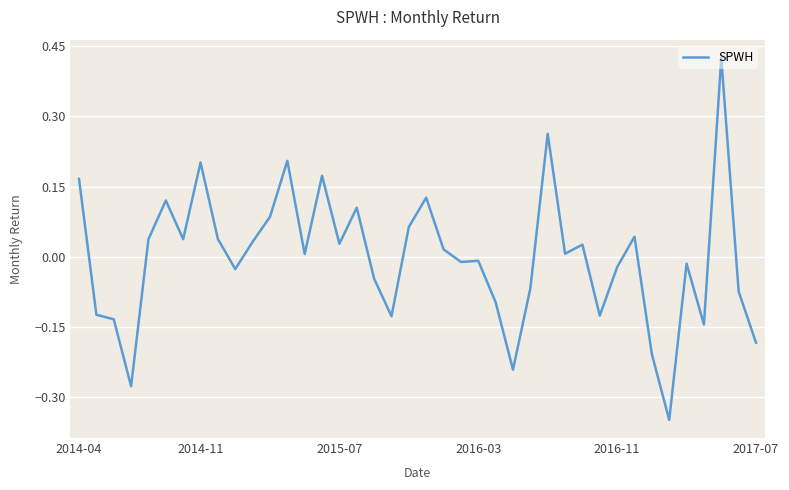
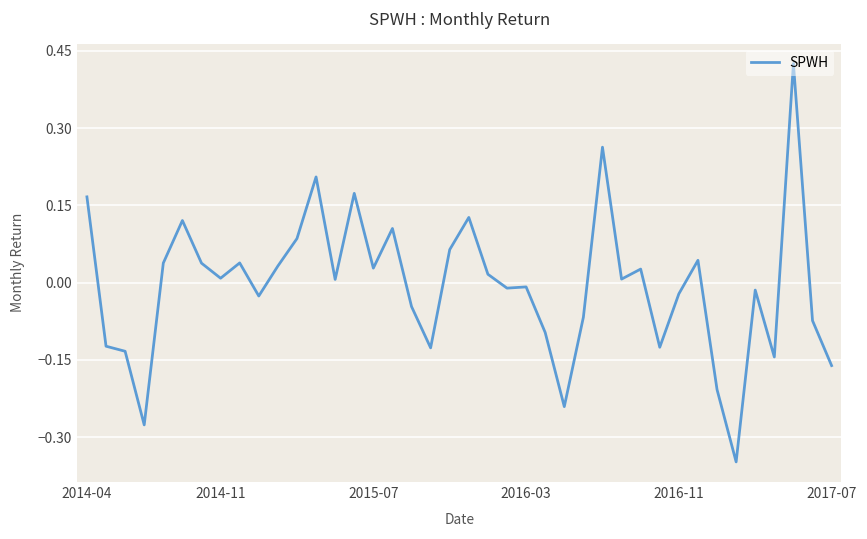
  {
    "2014-04": 0.17,
-   "2014-11": 0.20,
+   "2014-11": 0.01,
    "2015-07": 0.03,
    "2016-03": -0.01,
    "2016-11": -0.02,
-   "2017-07": -0.18
+   "2017-07": -0.16
  }
